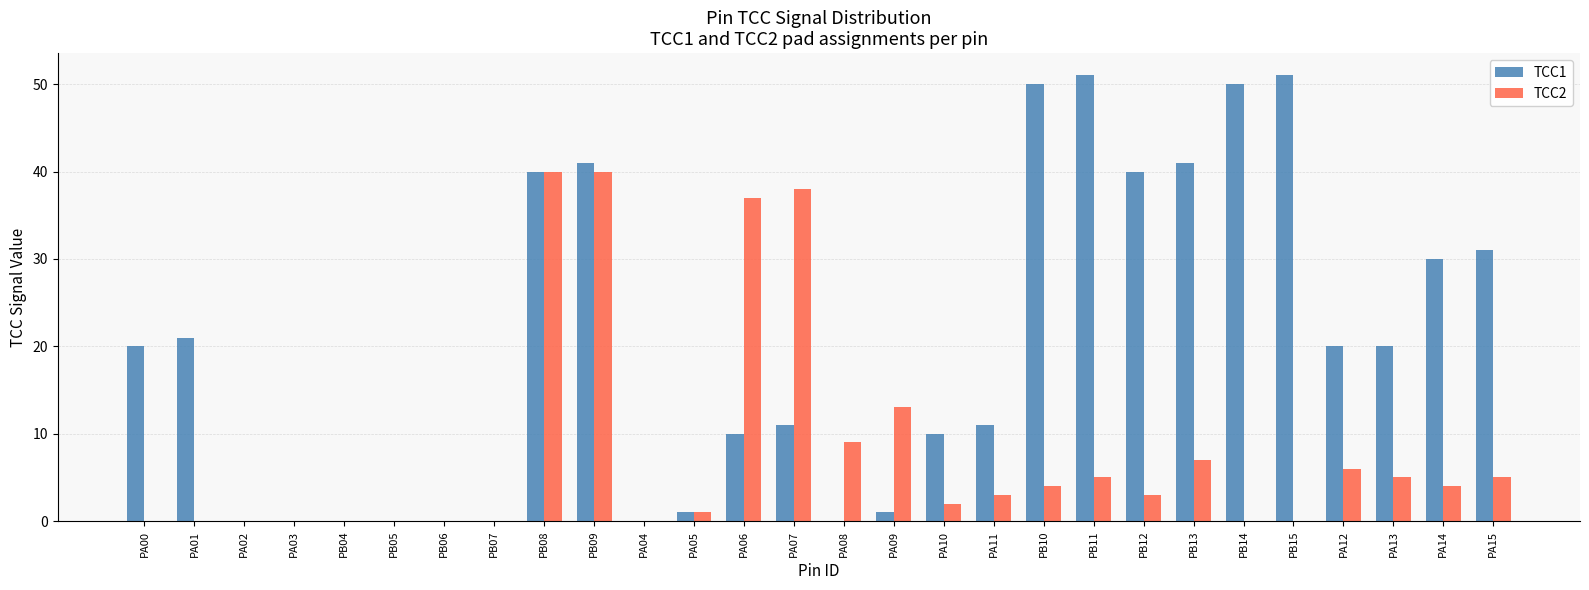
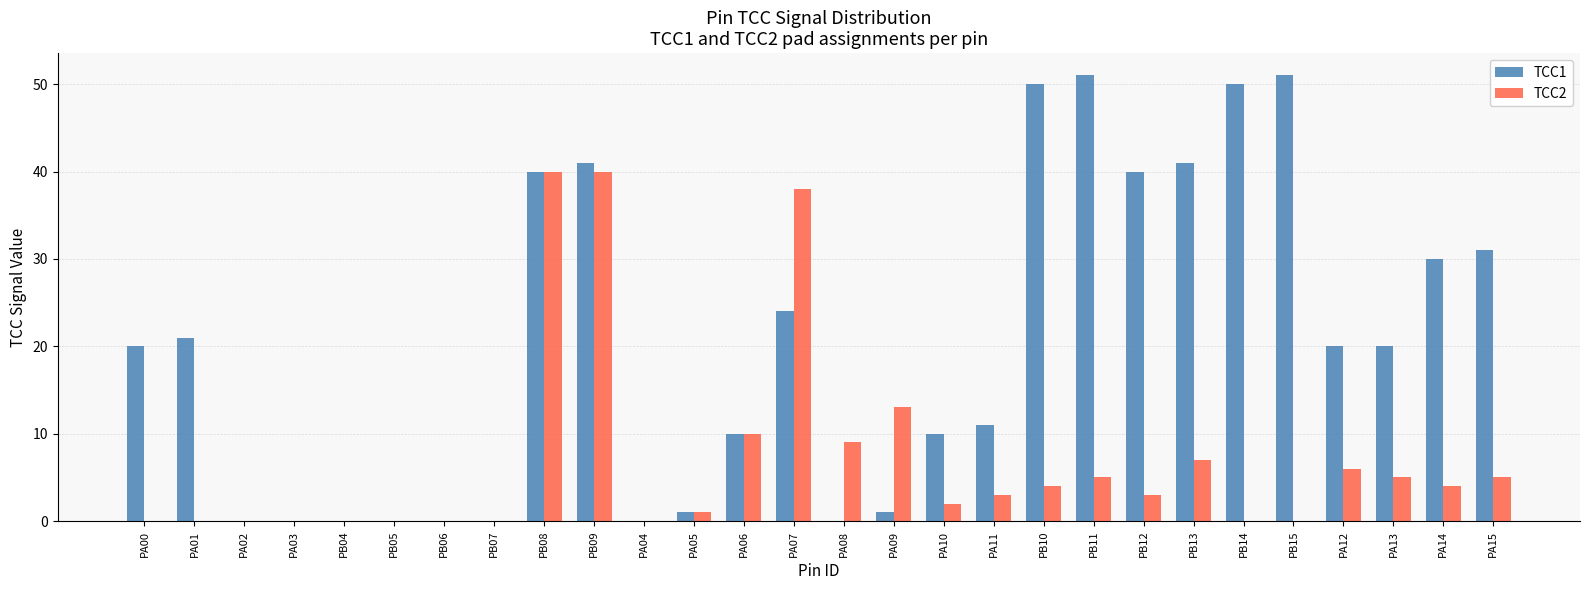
  {
    "TCC1": {
      "PA00": 20,
      "PA01": 21,
      "PA02": 0,
      "PA03": 0,
      "PB04": 0,
      "PB05": 0,
      "PB06": 0,
      "PB07": 0,
      "PB08": 40,
      "PB09": 41,
      "PA04": 0,
      "PA05": 1,
      "PA06": 10,
-     "PA07": 11,
+     "PA07": 24,
      "PA08": 0,
      "PA09": 1,
      "PA10": 10,
      "PA11": 11,
      "PB10": 50,
      "PB11": 51,
      "PB12": 40,
      "PB13": 41,
      "PB14": 50,
      "PB15": 51,
      "PA12": 20,
      "PA13": 20,
      "PA14": 30,
      "PA15": 31
    },
    "TCC2": {
      "PA00": 0,
      "PA01": 0,
      "PA02": 0,
      "PA03": 0,
      "PB04": 0,
      "PB05": 0,
      "PB06": 0,
      "PB07": 0,
      "PB08": 40,
      "PB09": 40,
      "PA04": 0,
      "PA05": 1,
-     "PA06": 37,
+     "PA06": 10,
      "PA07": 38,
      "PA08": 9,
      "PA09": 13,
      "PA10": 2,
      "PA11": 3,
      "PB10": 4,
      "PB11": 5,
      "PB12": 3,
      "PB13": 7,
      "PB14": 0,
      "PB15": 0,
      "PA12": 6,
      "PA13": 5,
      "PA14": 4,
      "PA15": 5
    }
  }
